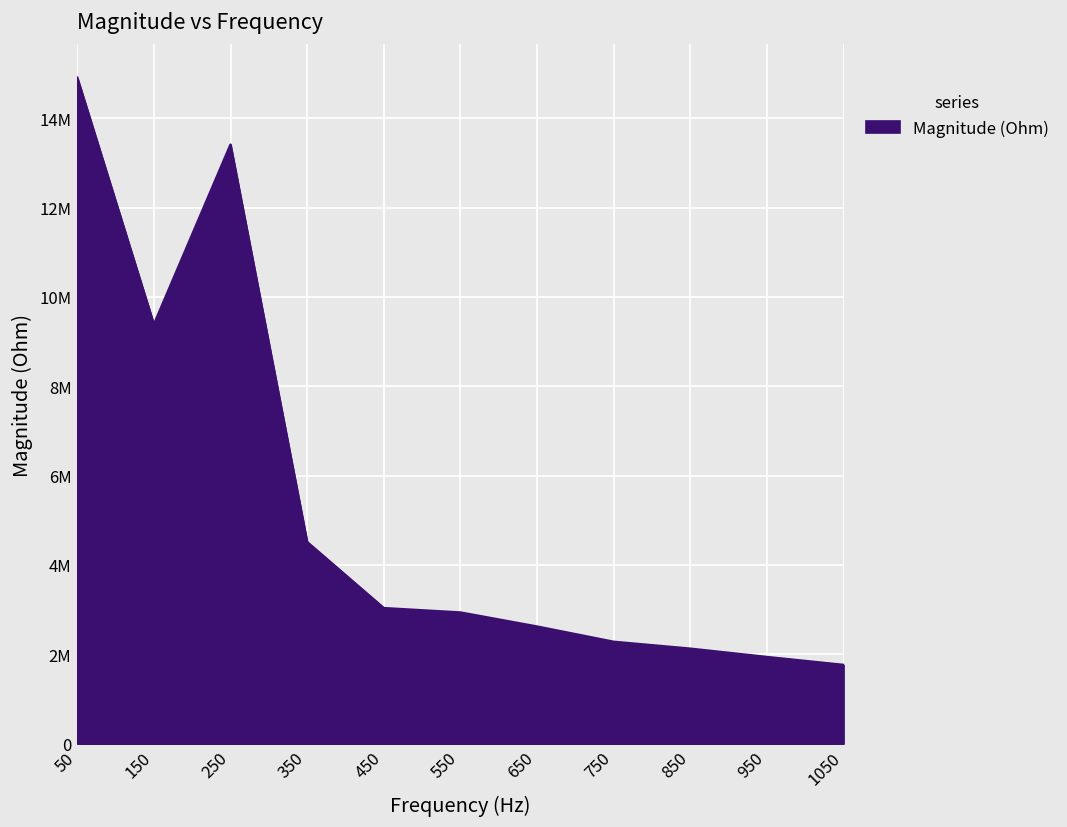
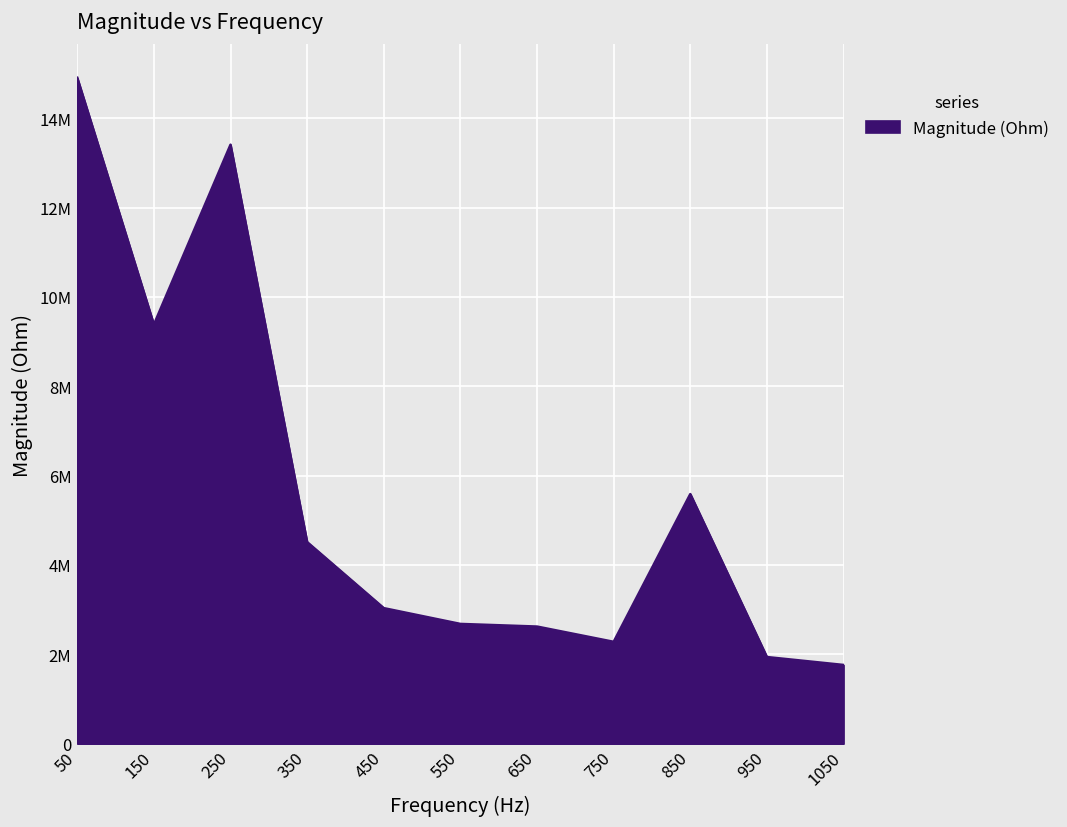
  {
    "50": 14900000,
    "150": 9400000,
    "250": 13400000,
    "350": 4500000,
    "450": 3000000,
-   "550": 2900000,
+   "550": 2700000,
    "650": 2600000,
    "750": 2300000,
-   "850": 2100000,
+   "850": 5600000,
    "950": 1900000,
    "1050": 1800000
  }
